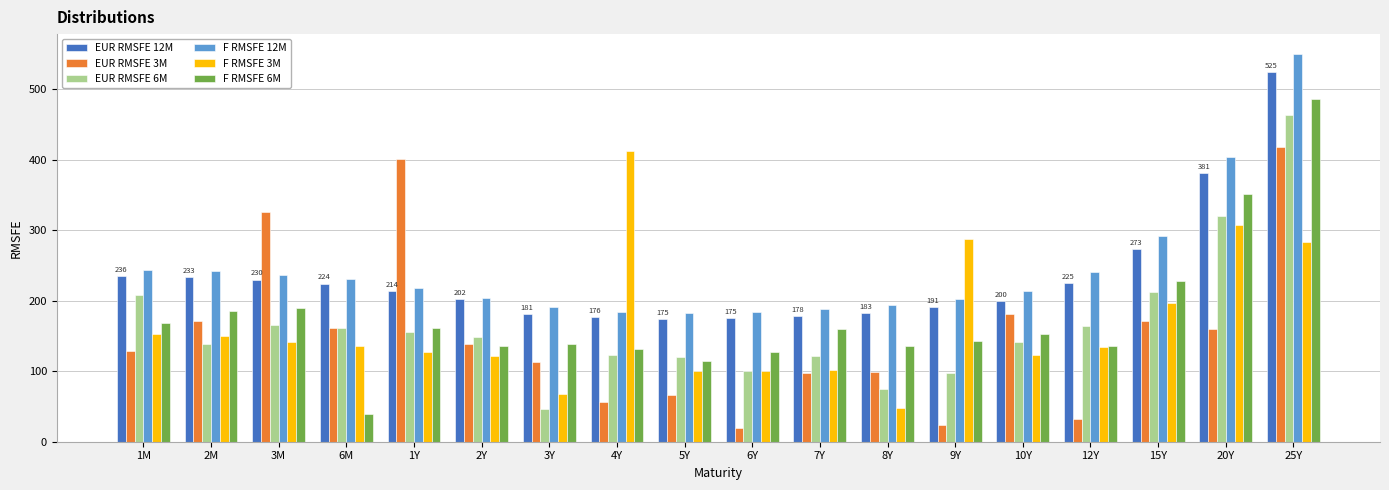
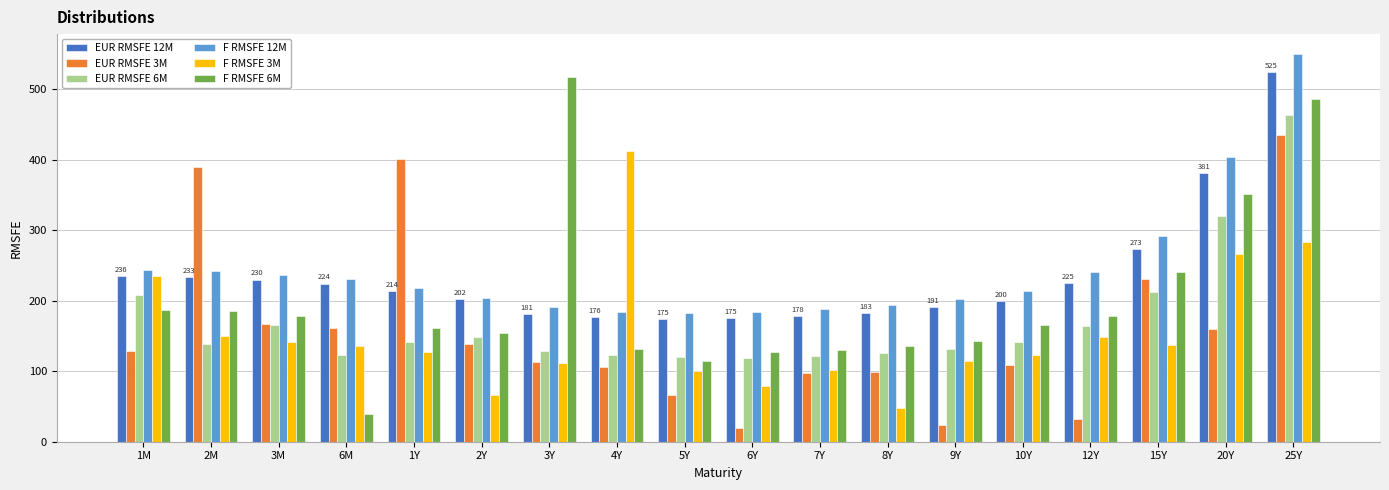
  {
    "EUR RMSFE 3M": {
      "1M": 130,
-     "2M": 170,
-     "3M": 330,
+     "2M": 390,
+     "3M": 170,
      "6M": 160,
      "1Y": 400,
      "2Y": 140,
      "3Y": 110,
-     "4Y": 60,
+     "4Y": 110,
      "5Y": 70,
      "6Y": 20,
      "7Y": 100,
      "8Y": 100,
      "9Y": 20,
-     "10Y": 180,
+     "10Y": 110,
      "12Y": 30,
-     "15Y": 170,
+     "15Y": 230,
      "20Y": 160,
-     "25Y": 420
+     "25Y": 430
    },
    "EUR RMSFE 6M": {
      "1M": 210,
      "2M": 140,
      "3M": 170,
-     "6M": 160,
-     "1Y": 160,
+     "6M": 120,
+     "1Y": 140,
      "2Y": 150,
-     "3Y": 50,
+     "3Y": 130,
      "4Y": 120,
      "5Y": 120,
-     "6Y": 100,
+     "6Y": 120,
      "7Y": 120,
-     "8Y": 80,
-     "9Y": 100,
+     "8Y": 130,
+     "9Y": 130,
      "10Y": 140,
      "12Y": 160,
      "15Y": 210,
      "20Y": 320,
      "25Y": 460
    },
    "F RMSFE 3M": {
-     "1M": 150,
+     "1M": 240,
      "2M": 150,
      "3M": 140,
      "6M": 140,
      "1Y": 130,
-     "2Y": 120,
-     "3Y": 70,
+     "2Y": 70,
+     "3Y": 110,
      "4Y": 410,
      "5Y": 100,
-     "6Y": 100,
+     "6Y": 80,
      "7Y": 100,
      "8Y": 50,
-     "9Y": 290,
+     "9Y": 110,
      "10Y": 120,
-     "12Y": 130,
-     "15Y": 200,
-     "20Y": 310,
+     "12Y": 150,
+     "15Y": 140,
+     "20Y": 270,
      "25Y": 280
    },
    "F RMSFE 6M": {
-     "1M": 170,
+     "1M": 190,
      "2M": 180,
-     "3M": 190,
+     "3M": 180,
      "6M": 40,
      "1Y": 160,
-     "2Y": 140,
-     "3Y": 140,
+     "2Y": 150,
+     "3Y": 520,
      "4Y": 130,
      "5Y": 110,
      "6Y": 130,
-     "7Y": 160,
+     "7Y": 130,
      "8Y": 140,
      "9Y": 140,
-     "10Y": 150,
-     "12Y": 140,
-     "15Y": 230,
+     "10Y": 170,
+     "12Y": 180,
+     "15Y": 240,
      "20Y": 350,
      "25Y": 490
    }
  }
